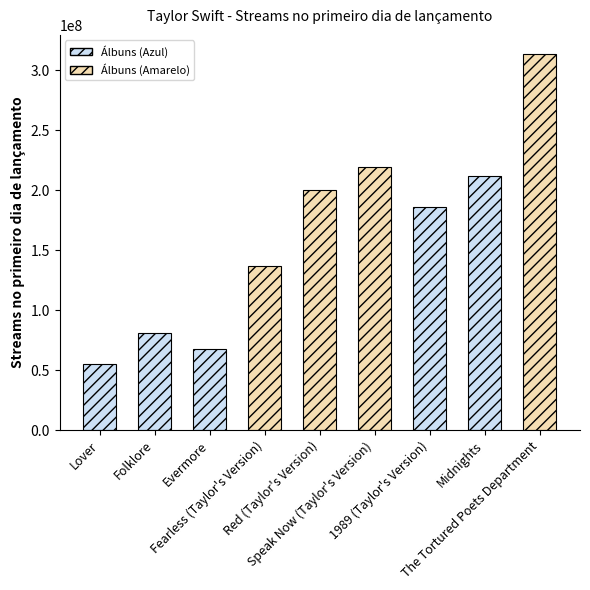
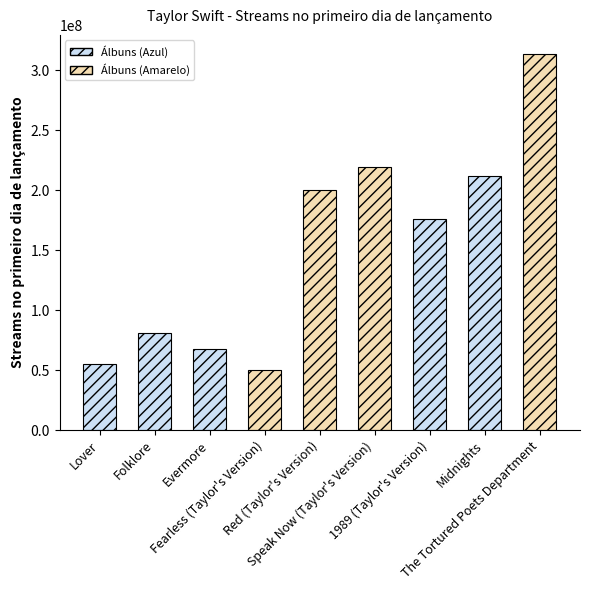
  {
    "Lover": 55000000,
    "Folklore": 81000000,
    "Evermore": 67000000,
-   "Fearless (Taylor's Version)": 137000000,
+   "Fearless (Taylor's Version)": 50000000,
    "Red (Taylor's Version)": 200000000,
    "Speak Now (Taylor's Version)": 220000000,
-   "1989 (Taylor's Version)": 186000000,
+   "1989 (Taylor's Version)": 176000000,
    "Midnights": 212000000,
    "The Tortured Poets Department": 314000000
  }
